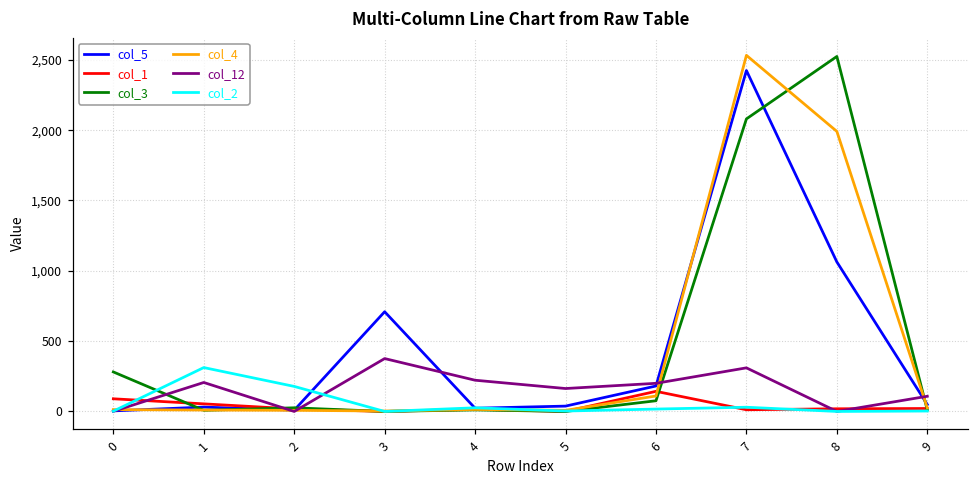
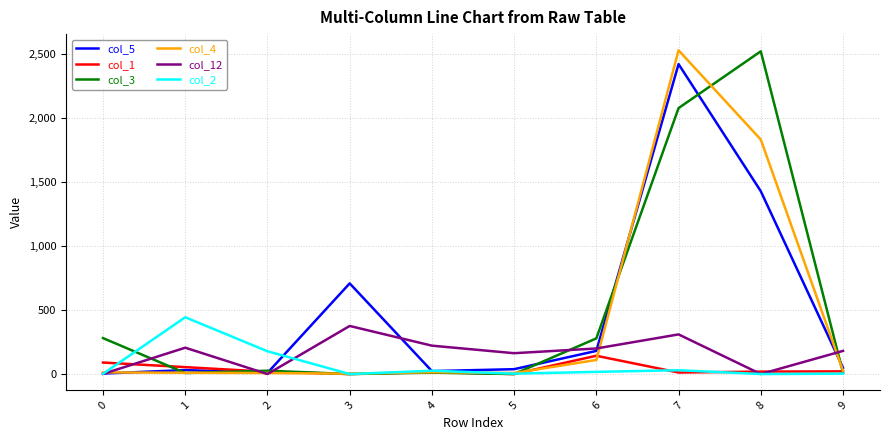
  {
    "col_5": {
      "1": "30",
      "3": "710",
      "5": "40",
      "7": "2,420",
-     "8": "1,060",
+     "8": "1,430",
      "9": "50"
    },
    "col_1": {
      "0": "90",
      "1": "50",
      "6": "140"
    },
    "col_3": {
      "0": "280",
-     "6": "80",
+     "6": "280",
      "7": "2,080",
      "8": "2,520"
    },
    "col_4": {
      "6": "110",
      "7": "2,530",
-     "8": "1,990"
+     "8": "1,830"
    },
    "col_12": {
      "1": "210",
      "3": "380",
      "4": "220",
      "5": "160",
      "7": "310",
-     "9": "110"
+     "9": "180"
    },
    "col_2": {
-     "1": "310",
+     "1": "440",
      "2": "180",
      "6": "20"
    }
  }
